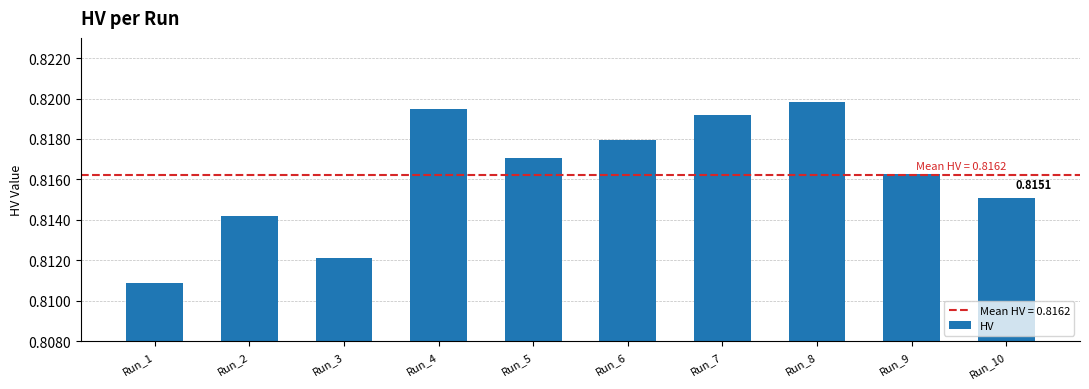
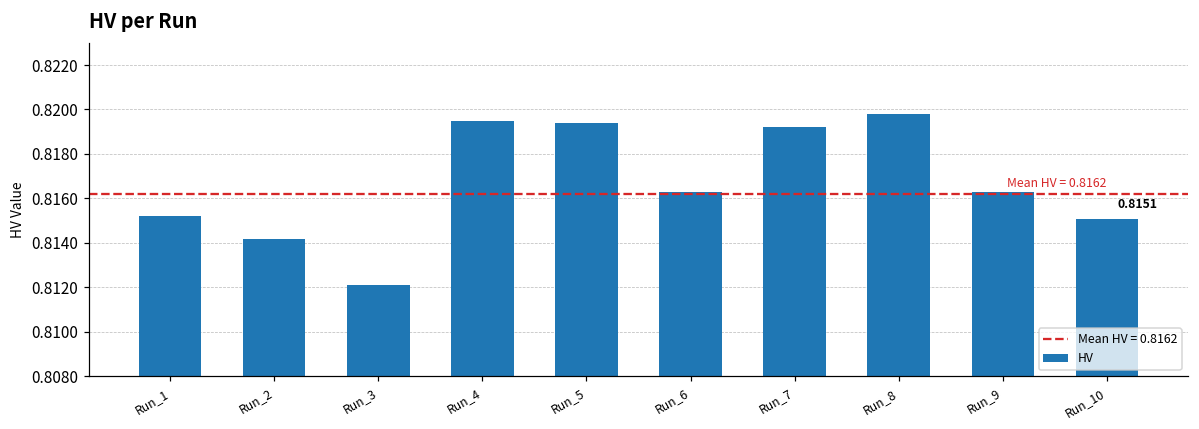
  {
-   "Run_1": 0.8109,
+   "Run_1": 0.8152,
    "Run_2": 0.8142,
    "Run_3": 0.8121,
    "Run_4": 0.8195,
-   "Run_5": 0.8170,
-   "Run_6": 0.8180,
+   "Run_5": 0.8194,
+   "Run_6": 0.8163,
    "Run_7": 0.8192,
    "Run_8": 0.8198
  }
